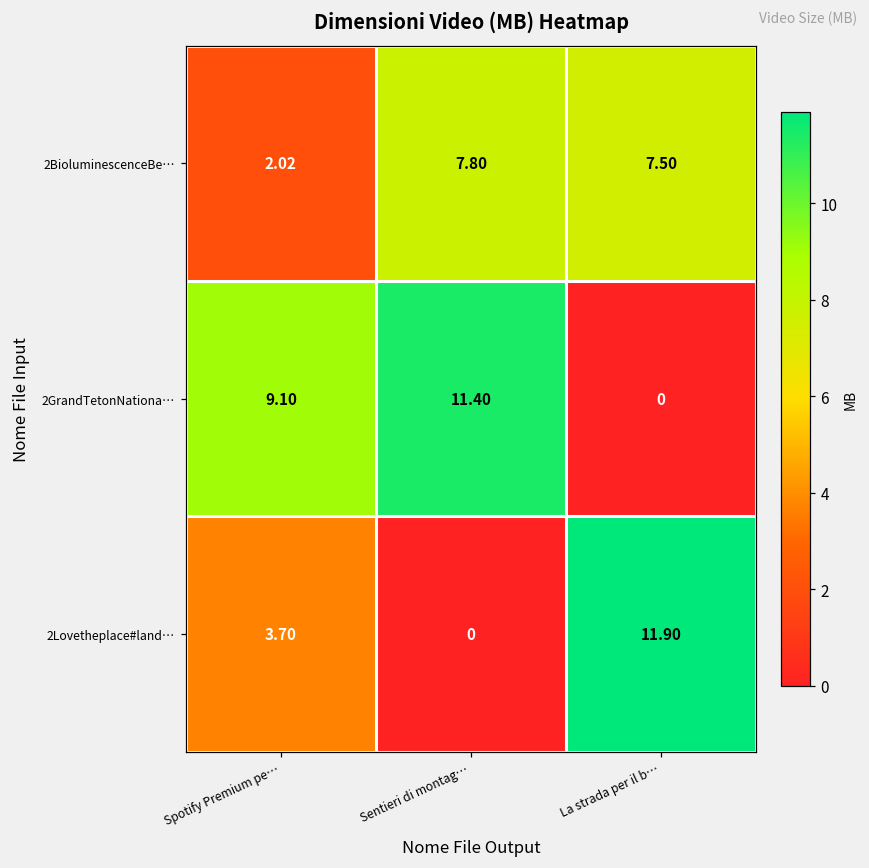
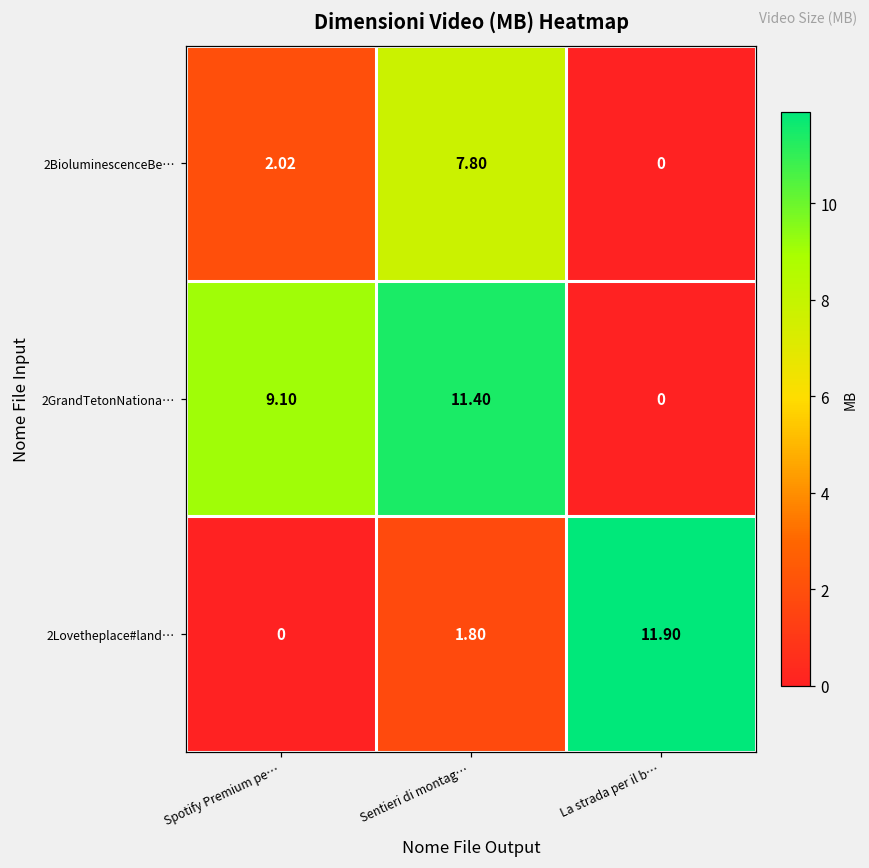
  {
    "2BioluminescenceBe…": {
      "Spotify Premium pe…": 2.02,
      "Sentieri di montag…": 7.80,
-     "La strada per il b…": 7.50
+     "La strada per il b…": 0
    },
    "2GrandTetonNationa…": {
      "Spotify Premium pe…": 9.10,
      "Sentieri di montag…": 11.40,
      "La strada per il b…": 0
    },
    "2Lovetheplace#land…": {
-     "Spotify Premium pe…": 3.70,
-     "Sentieri di montag…": 0,
+     "Spotify Premium pe…": 0,
+     "Sentieri di montag…": 1.80,
      "La strada per il b…": 11.90
    }
  }
